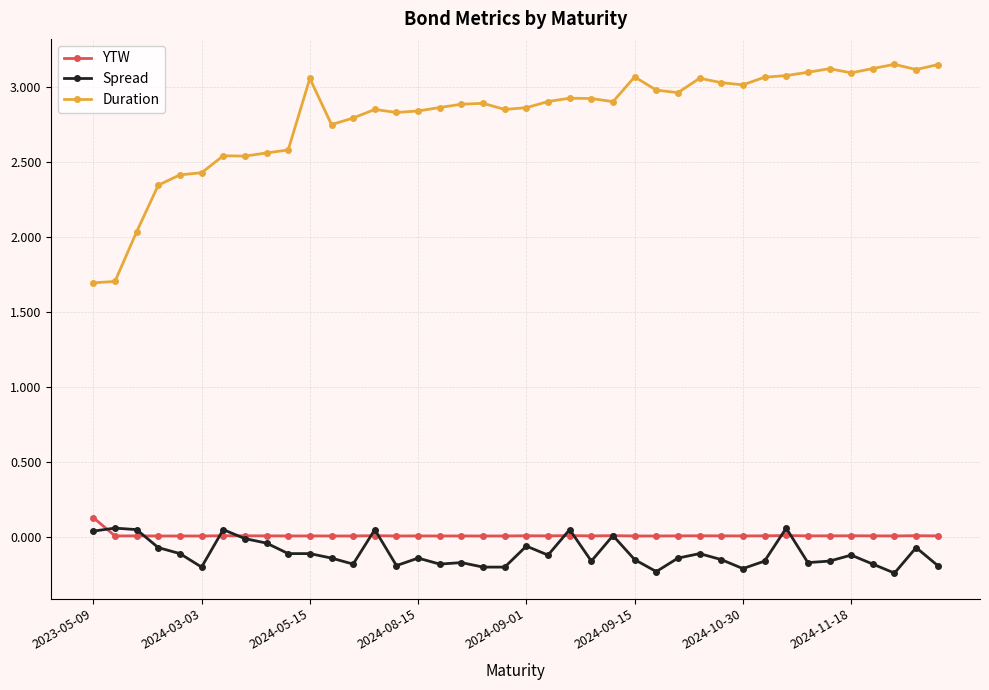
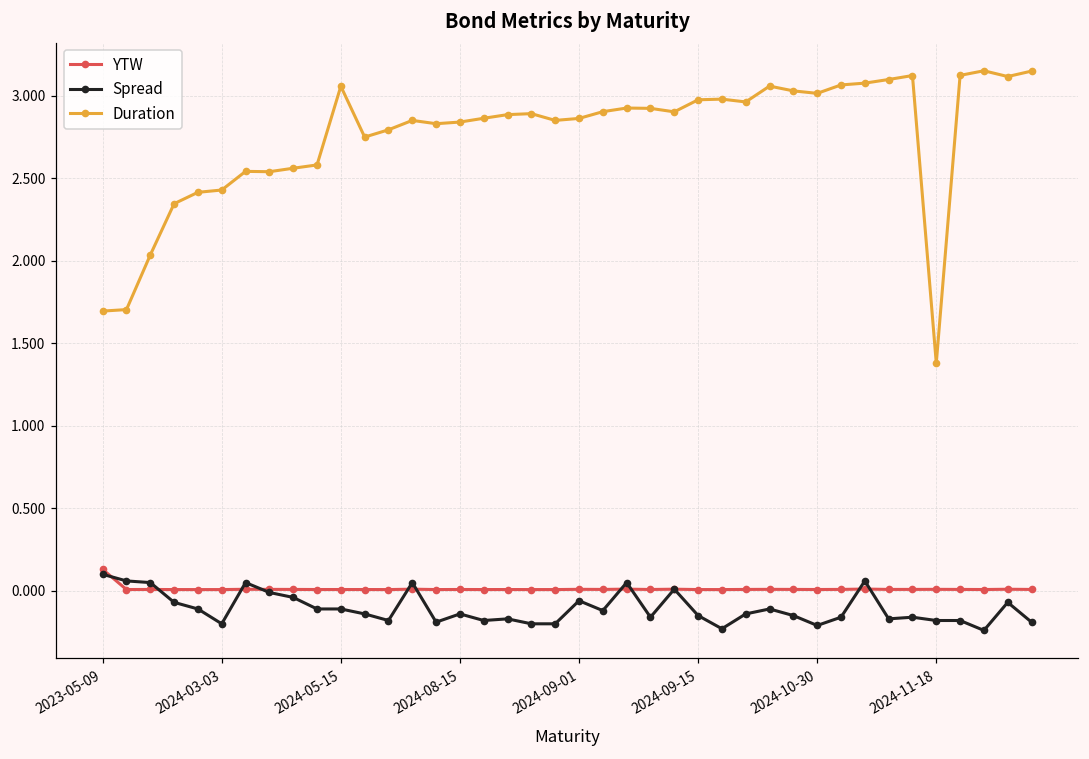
  {
    "YTW": {
      "2023-05-09": 0.13,
      "2024-03-03": 0.01,
      "2024-05-15": 0.01,
      "2024-09-15": 0.01,
      "2024-11-18": 0.01
    },
    "Spread": {
-     "2023-05-09": 0.04,
+     "2023-05-09": 0.10,
      "2024-03-03": -0.20,
      "2024-05-15": -0.11,
      "2024-09-15": -0.15,
-     "2024-11-18": -0.12
+     "2024-11-18": -0.18
    },
    "Duration": {
      "2023-05-09": 1.70,
      "2024-03-03": 2.43,
      "2024-05-15": 3.06,
-     "2024-09-15": 3.07,
-     "2024-11-18": 3.10
+     "2024-09-15": 2.98,
+     "2024-11-18": 1.38
    }
  }
